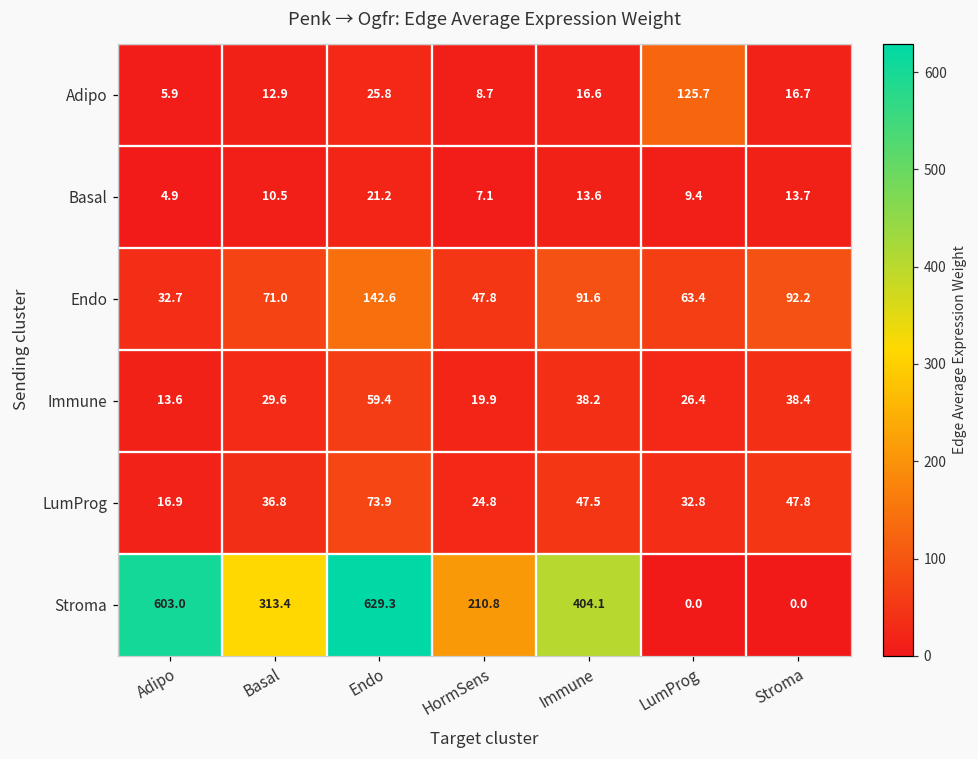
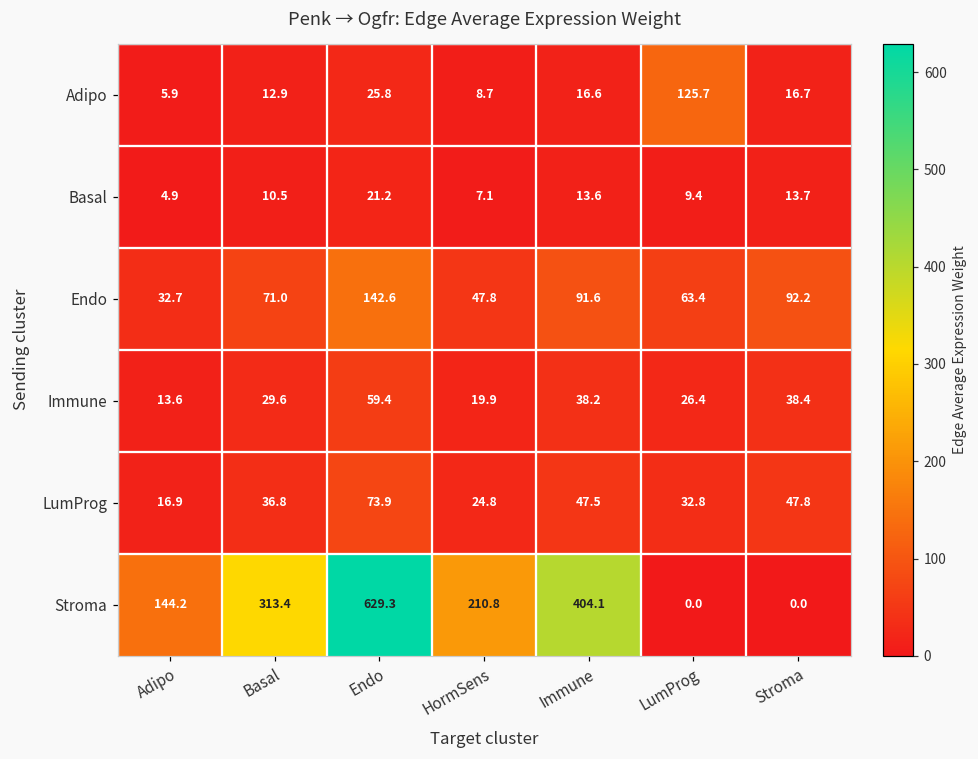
  {
    "Adipo": {
      "Adipo": 5.9,
      "Basal": 12.9,
      "Endo": 25.8,
      "HormSens": 8.7,
      "Immune": 16.6,
      "LumProg": 125.7,
      "Stroma": 16.7
    },
    "Basal": {
      "Adipo": 4.9,
      "Basal": 10.5,
      "Endo": 21.2,
      "HormSens": 7.1,
      "Immune": 13.6,
      "LumProg": 9.4,
      "Stroma": 13.7
    },
    "Endo": {
      "Adipo": 32.7,
      "Basal": 71.0,
      "Endo": 142.6,
      "HormSens": 47.8,
      "Immune": 91.6,
      "LumProg": 63.4,
      "Stroma": 92.2
    },
    "Immune": {
      "Adipo": 13.6,
      "Basal": 29.6,
      "Endo": 59.4,
      "HormSens": 19.9,
      "Immune": 38.2,
      "LumProg": 26.4,
      "Stroma": 38.4
    },
    "LumProg": {
      "Adipo": 16.9,
      "Basal": 36.8,
      "Endo": 73.9,
      "HormSens": 24.8,
      "Immune": 47.5,
      "LumProg": 32.8,
      "Stroma": 47.8
    },
    "Stroma": {
-     "Adipo": 603.0,
+     "Adipo": 144.2,
      "Basal": 313.4,
      "Endo": 629.3,
      "HormSens": 210.8,
      "Immune": 404.1,
      "LumProg": 0.0,
      "Stroma": 0.0
    }
  }
